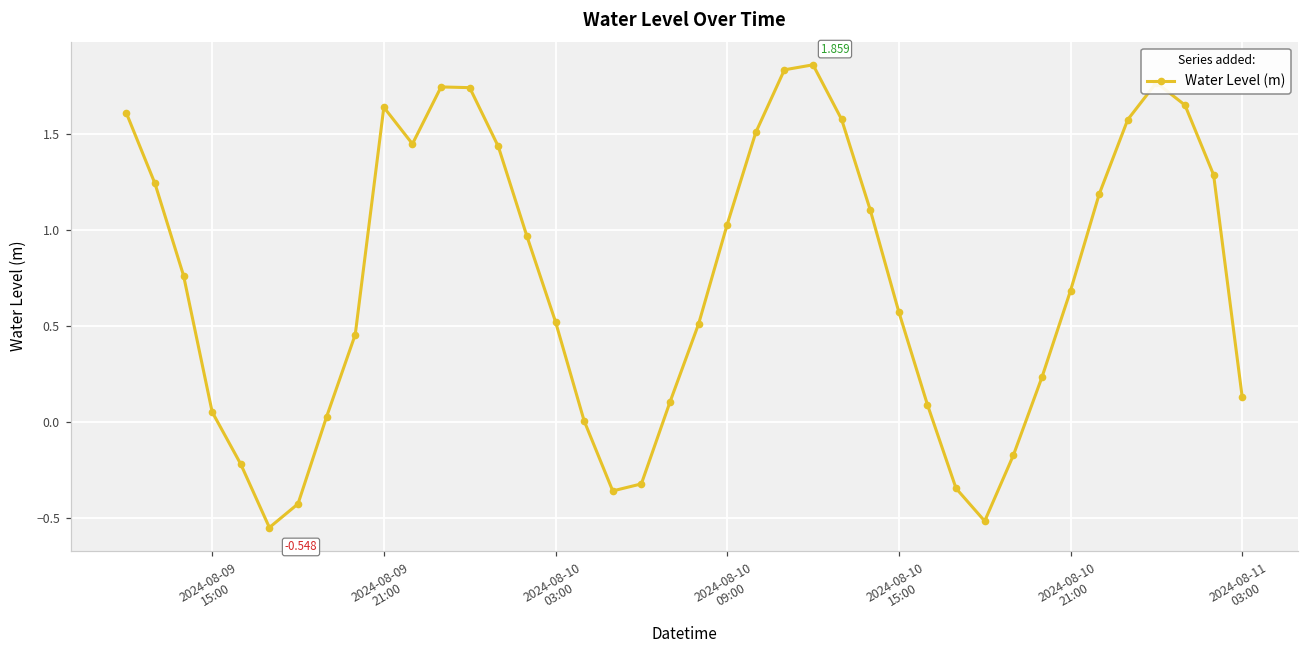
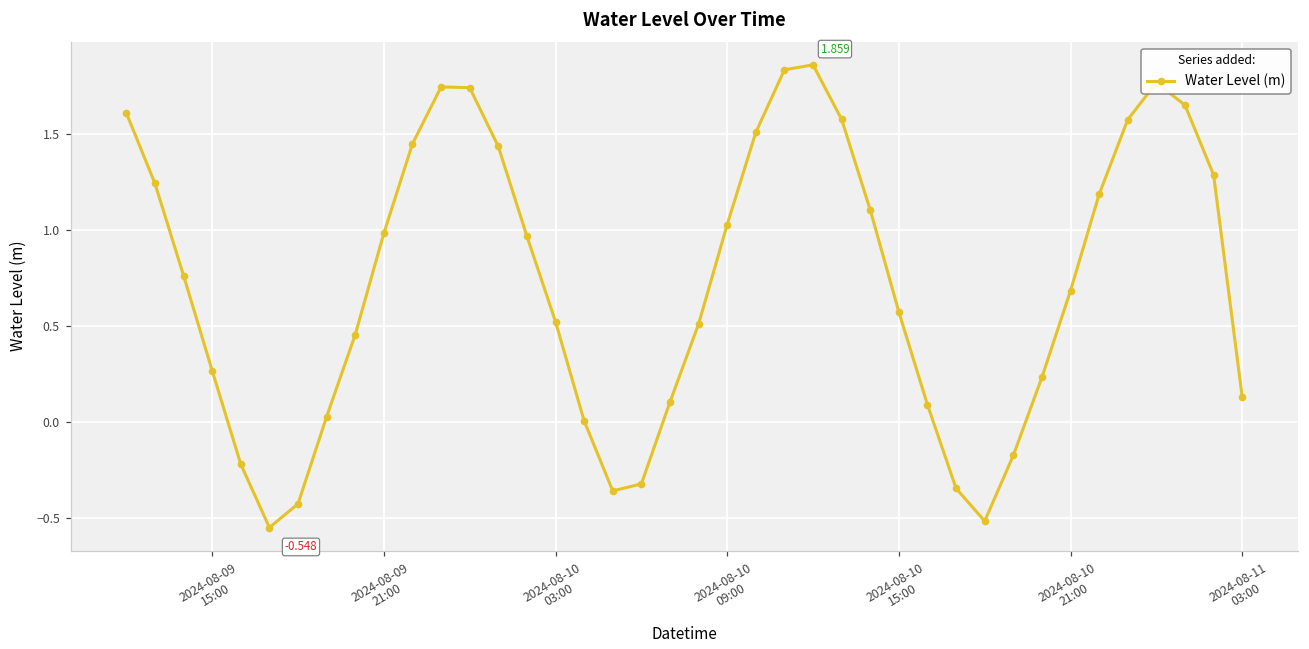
  {
-   "2024-08-09 15:00": 0.05,
-   "2024-08-09 21:00": 1.64,
+   "2024-08-09 15:00": 0.27,
+   "2024-08-09 21:00": 0.98,
    "2024-08-10 03:00": 0.52,
    "2024-08-10 09:00": 1.03,
    "2024-08-10 15:00": 0.57,
    "2024-08-10 21:00": 0.68,
    "2024-08-11 03:00": 0.13
  }
